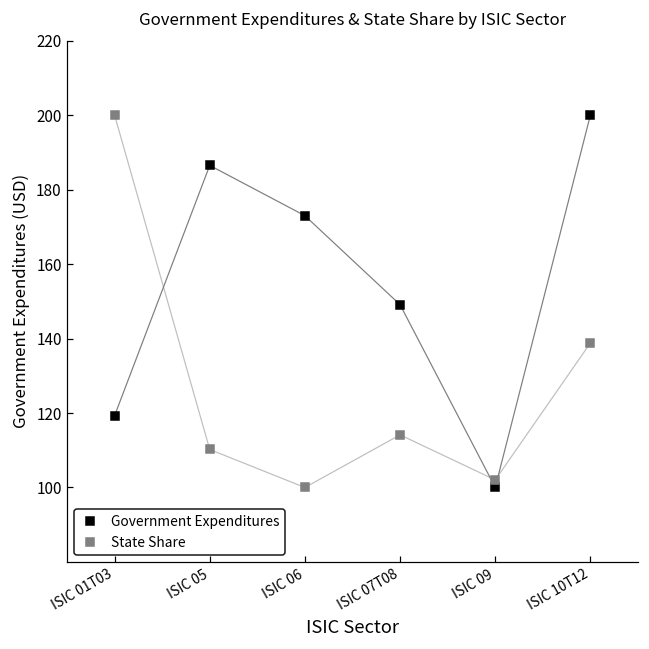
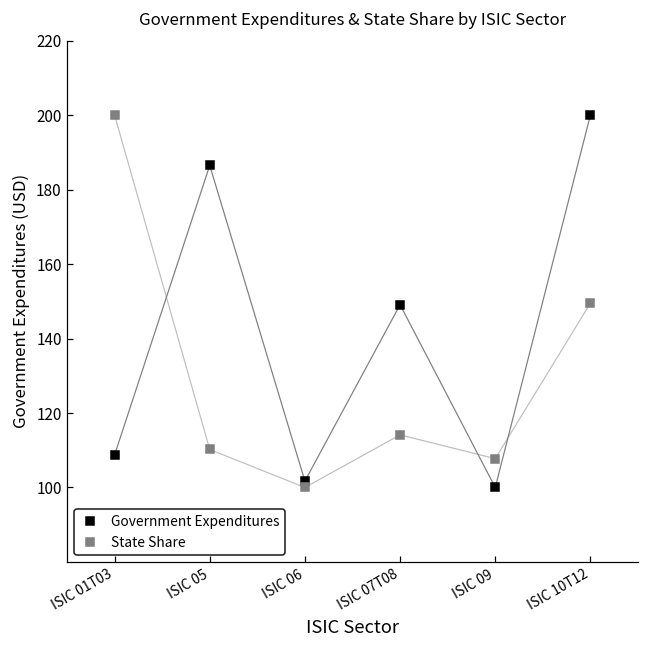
  {
    "Government Expenditures": {
-     "ISIC 01T03": 119,
+     "ISIC 01T03": 109,
      "ISIC 05": 186,
-     "ISIC 06": 173,
+     "ISIC 06": 102,
      "ISIC 07T08": 149,
      "ISIC 09": 100,
      "ISIC 10T12": 200
    },
    "State Share": {
      "ISIC 01T03": 200,
      "ISIC 05": 110,
      "ISIC 06": 100,
      "ISIC 07T08": 114,
-     "ISIC 09": 102,
-     "ISIC 10T12": 139
+     "ISIC 09": 108,
+     "ISIC 10T12": 149
    }
  }
